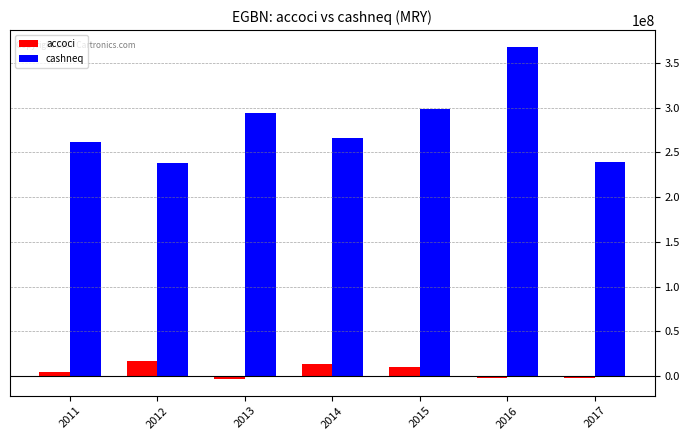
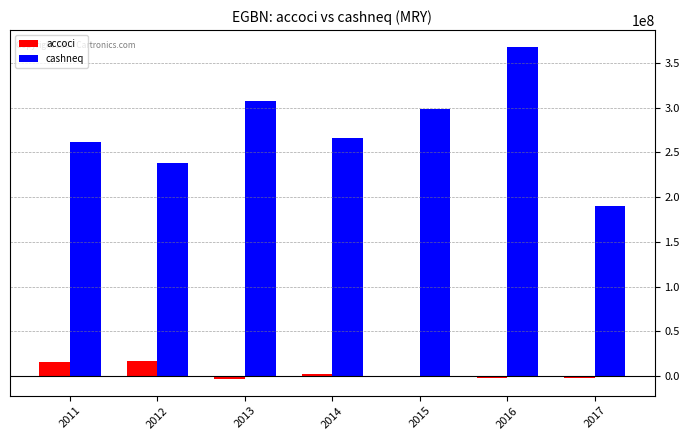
  {
    "accoci": {
-     "2011": 0,
+     "2011": 20000000,
      "2012": 20000000,
      "2013": 0,
-     "2014": 10000000,
-     "2015": 10000000
+     "2014": 0,
+     "2015": 0
    },
    "cashneq": {
      "2011": 260000000,
      "2012": 240000000,
-     "2013": 290000000,
+     "2013": 310000000,
      "2014": 270000000,
      "2015": 300000000,
      "2016": 370000000,
-     "2017": 240000000
+     "2017": 190000000
    }
  }
